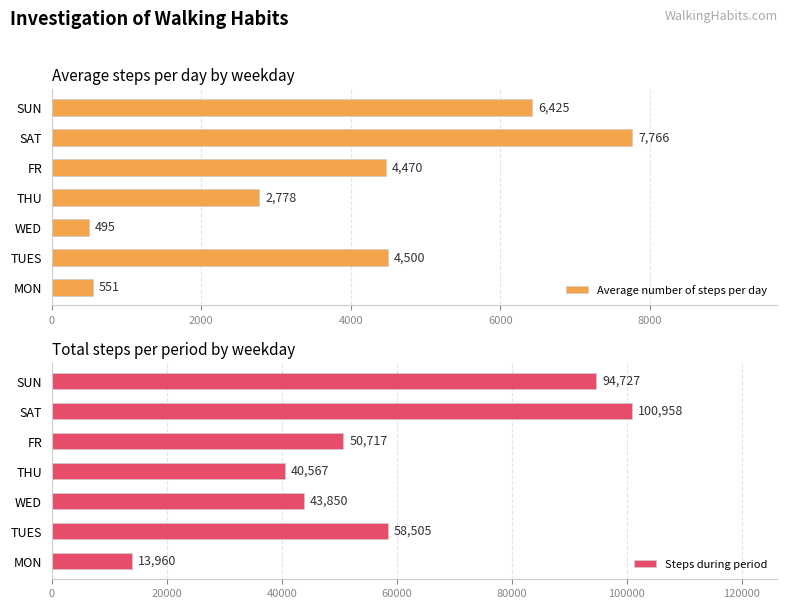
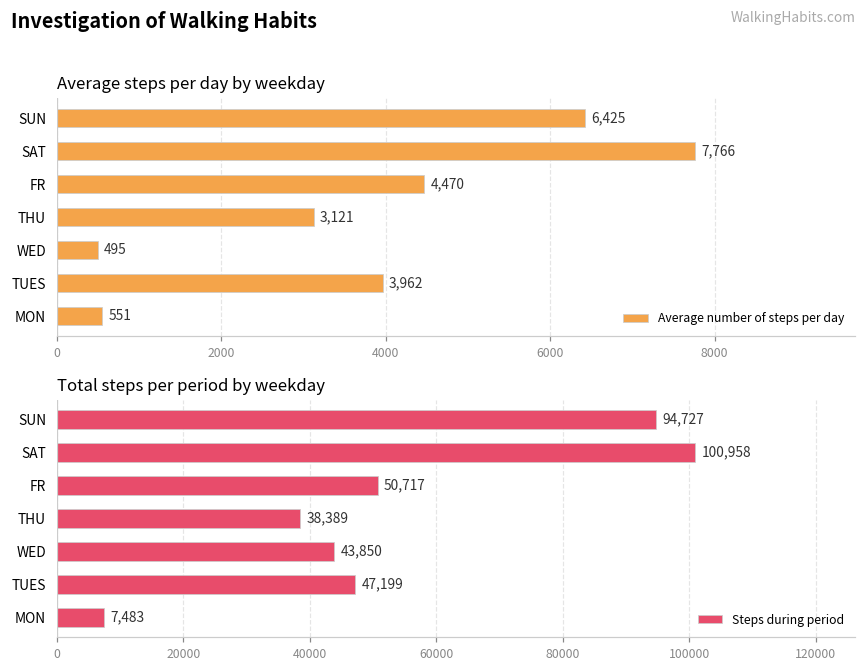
  {
    "Average steps per day by weekday": {
      "SUN": "6,425",
      "SAT": "7,766",
      "FR": "4,470",
-     "THU": "2,778",
+     "THU": "3,121",
      "WED": "495",
-     "TUES": "4,500",
+     "TUES": "3,962",
      "MON": "551"
    },
    "Total steps per period by weekday": {
      "SUN": "94,727",
      "SAT": "100,958",
      "FR": "50,717",
-     "THU": "40,567",
+     "THU": "38,389",
      "WED": "43,850",
-     "TUES": "58,505",
-     "MON": "13,960"
+     "TUES": "47,199",
+     "MON": "7,483"
    }
  }
